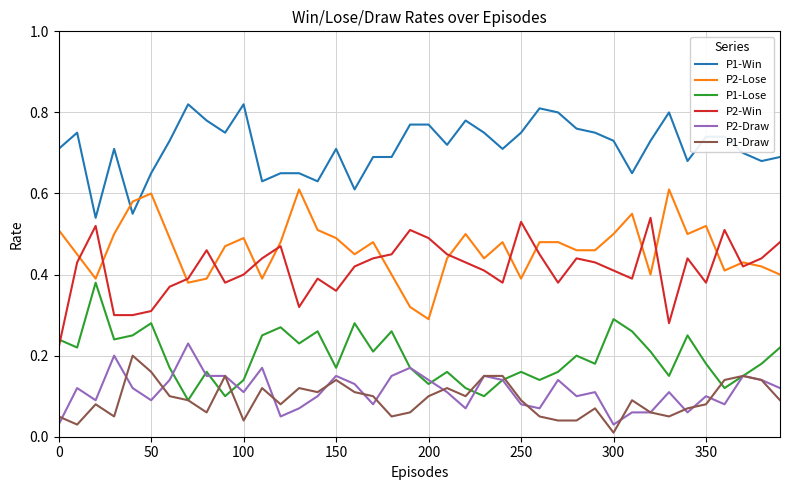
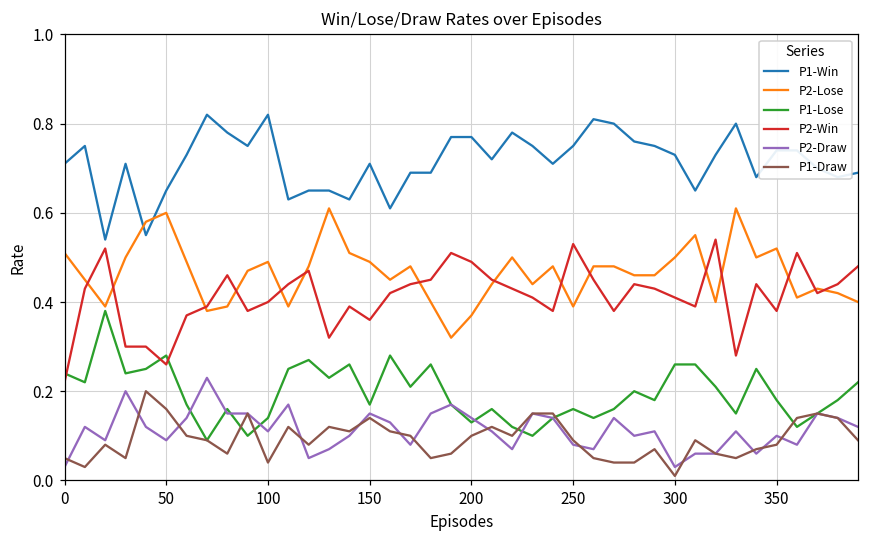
  {
    "P1-Win": {
      "0": 0.71,
      "50": 0.65,
      "100": 0.82,
      "150": 0.71,
      "200": 0.77,
      "250": 0.75,
      "300": 0.73
    },
    "P2-Lose": {
      "0": 0.51,
      "50": 0.60,
      "100": 0.49,
      "150": 0.49,
-     "200": 0.29,
+     "200": 0.37,
      "250": 0.39,
      "300": 0.50,
      "350": 0.52
    },
    "P1-Lose": {
      "0": 0.24,
      "50": 0.28,
      "100": 0.14,
      "150": 0.17,
      "200": 0.13,
      "250": 0.16,
-     "300": 0.29,
+     "300": 0.26,
      "350": 0.18
    },
    "P2-Win": {
      "0": 0.22,
-     "50": 0.31,
+     "50": 0.26,
      "100": 0.40,
      "150": 0.36,
      "200": 0.49,
      "250": 0.53,
      "300": 0.41,
      "350": 0.38
    },
    "P2-Draw": {
      "0": 0.03,
      "50": 0.09,
      "100": 0.11,
      "150": 0.15,
      "200": 0.14,
      "250": 0.08,
      "300": 0.03,
      "350": 0.10
    },
    "P1-Draw": {
      "0": 0.05,
      "50": 0.16,
      "100": 0.04,
      "150": 0.14,
      "200": 0.10,
      "250": 0.09,
      "300": 0.01,
      "350": 0.08
    }
  }
